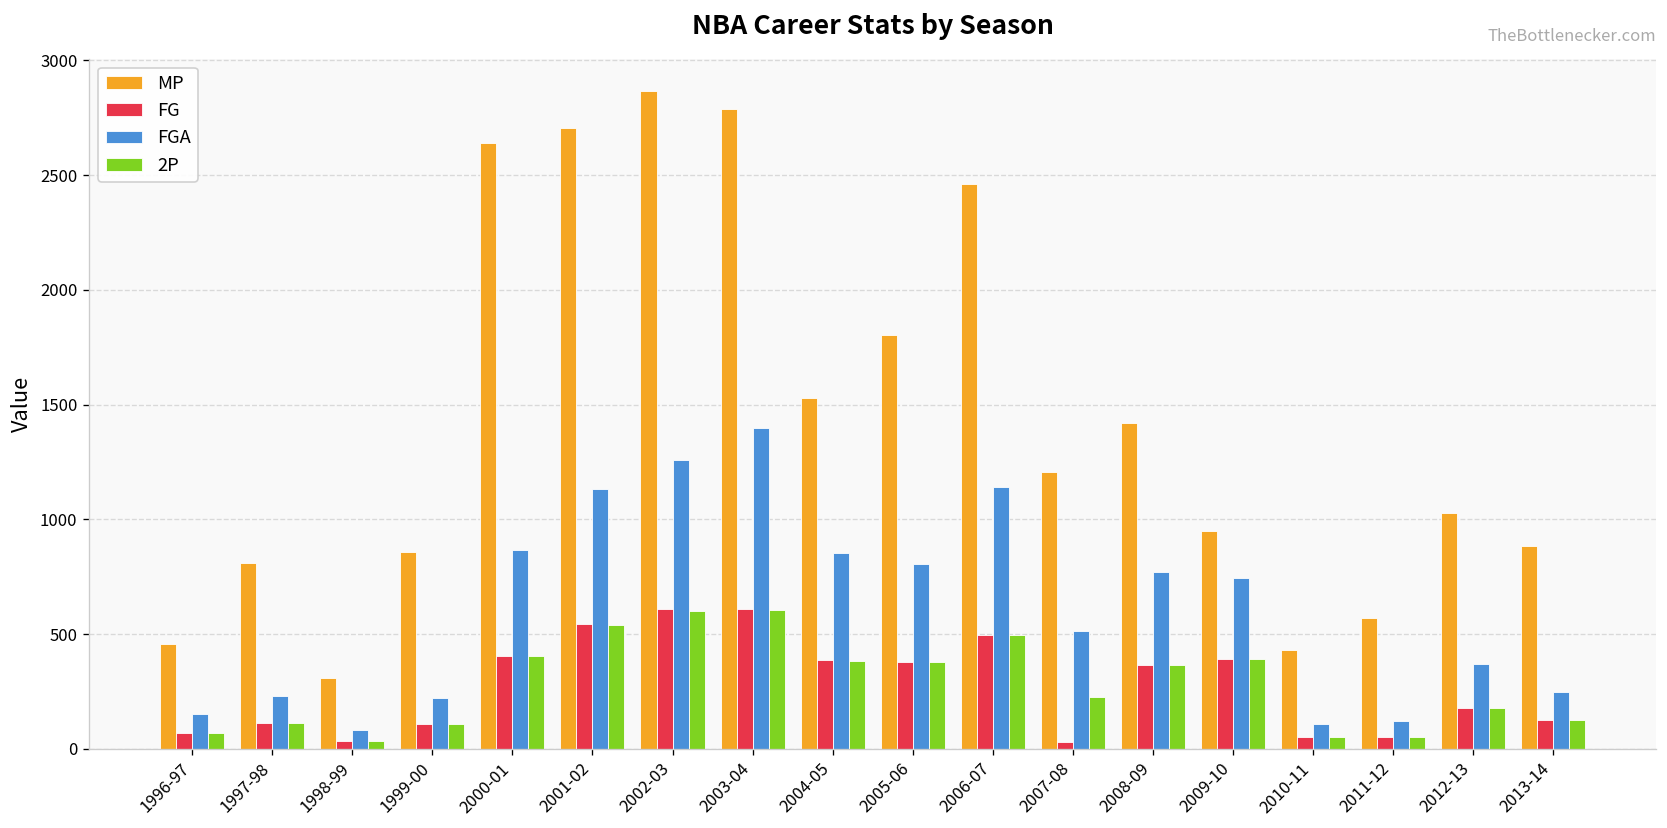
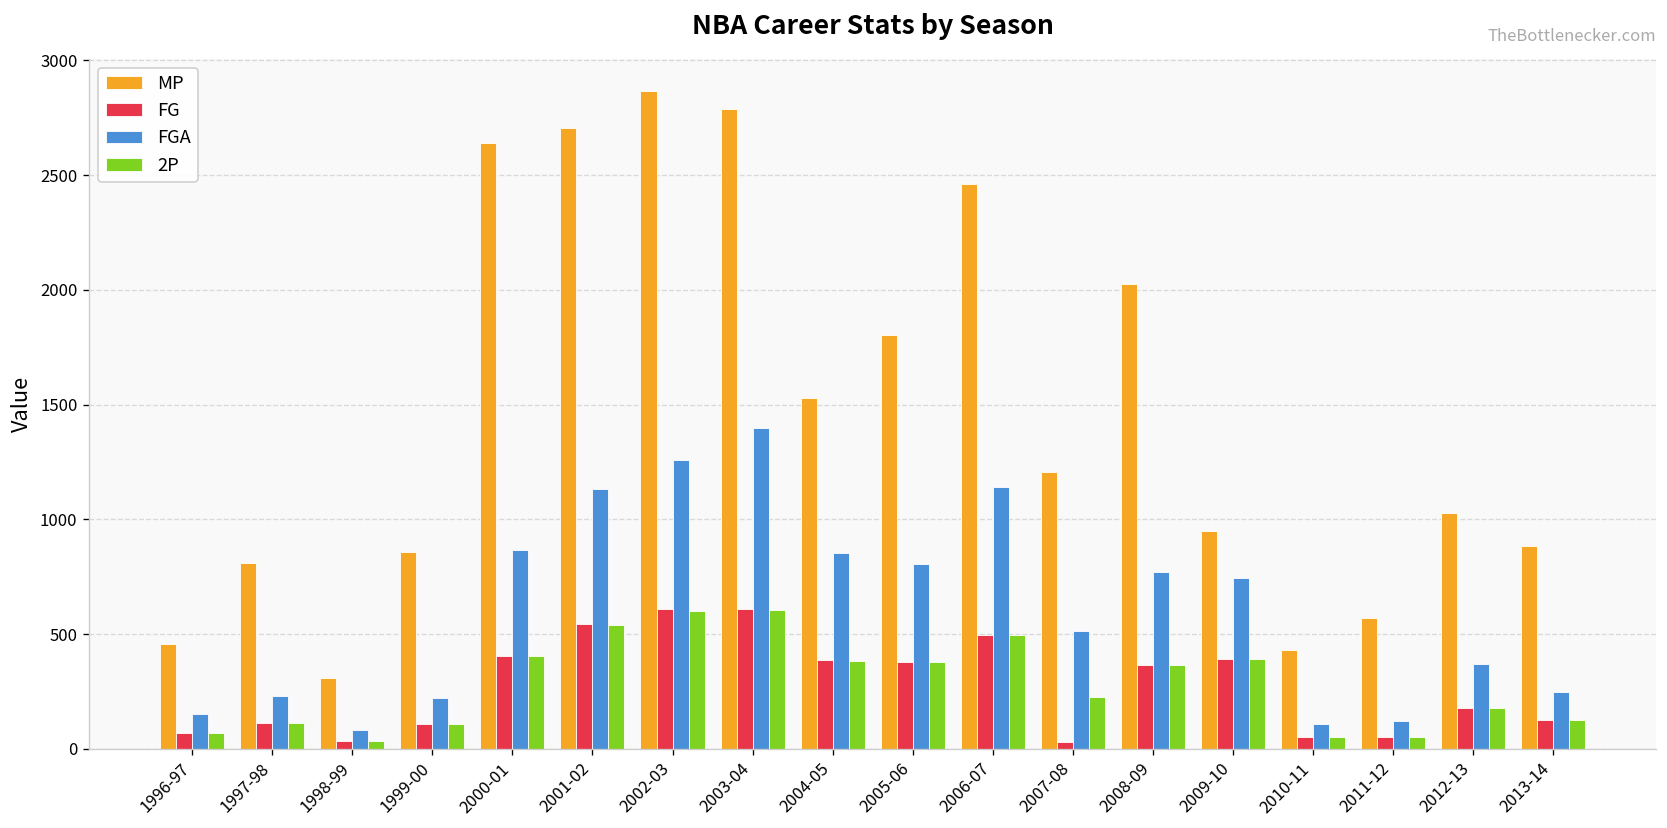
  {
    "MP": {
      "1996-97": 460,
      "1997-98": 810,
      "1998-99": 310,
      "1999-00": 860,
      "2000-01": 2640,
      "2001-02": 2710,
      "2002-03": 2860,
      "2003-04": 2790,
      "2004-05": 1530,
      "2005-06": 1800,
      "2006-07": 2460,
      "2007-08": 1210,
-     "2008-09": 1420,
+     "2008-09": 2030,
      "2009-10": 950,
      "2010-11": 430,
      "2011-12": 570,
      "2012-13": 1030,
      "2013-14": 880
    },
    "FG": {
      "1996-97": 70,
      "1997-98": 110,
      "1998-99": 40,
      "1999-00": 110,
      "2000-01": 400,
      "2001-02": 540,
      "2002-03": 610,
      "2003-04": 610,
      "2004-05": 390,
      "2005-06": 380,
      "2006-07": 500,
      "2007-08": 30,
      "2008-09": 370,
      "2009-10": 390,
      "2010-11": 50,
      "2011-12": 50,
      "2012-13": 180,
      "2013-14": 130
    },
    "FGA": {
      "1996-97": 150,
      "1997-98": 230,
      "1998-99": 80,
      "1999-00": 220,
      "2000-01": 870,
      "2001-02": 1130,
      "2002-03": 1260,
      "2003-04": 1400,
      "2004-05": 850,
      "2005-06": 810,
      "2006-07": 1140,
      "2007-08": 510,
      "2008-09": 770,
      "2009-10": 750,
      "2010-11": 110,
      "2011-12": 120,
      "2012-13": 370,
      "2013-14": 250
    },
    "2P": {
      "1996-97": 70,
      "1997-98": 110,
      "1998-99": 40,
      "1999-00": 110,
      "2000-01": 400,
      "2001-02": 540,
      "2002-03": 600,
      "2003-04": 610,
      "2004-05": 390,
      "2005-06": 380,
      "2006-07": 500,
      "2007-08": 230,
      "2008-09": 370,
      "2009-10": 390,
      "2010-11": 50,
      "2011-12": 50,
      "2012-13": 180,
      "2013-14": 130
    }
  }
